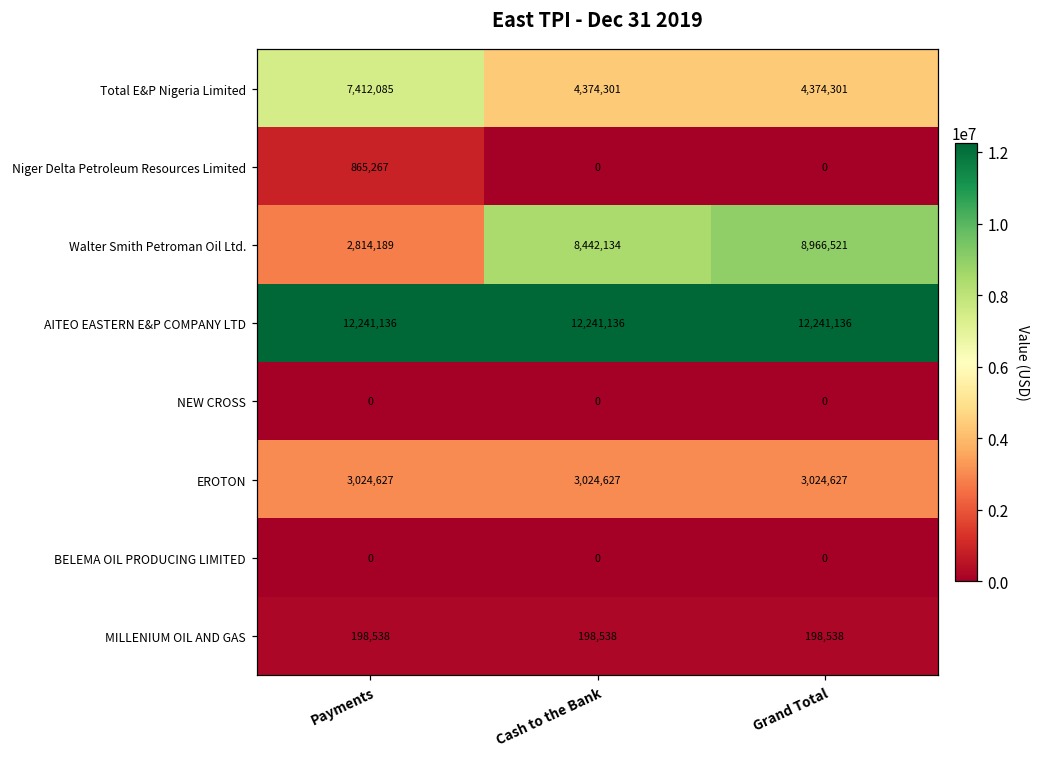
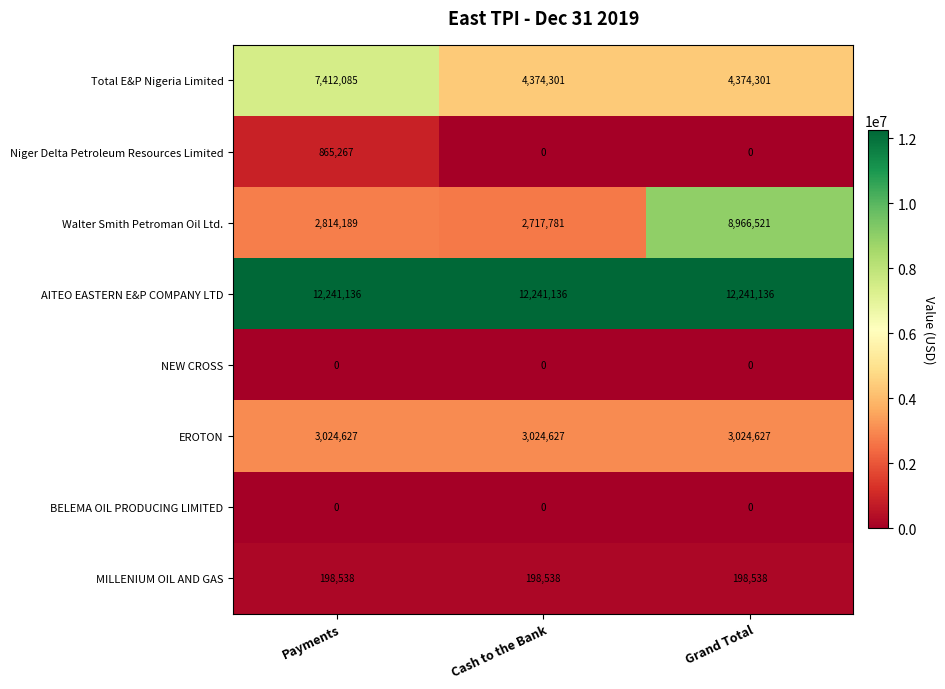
  {
    "Total E&P Nigeria Limited": {
      "Payments": "7,412,085",
      "Cash to the Bank": "4,374,301",
      "Grand Total": "4,374,301"
    },
    "Niger Delta Petroleum Resources Limited": {
      "Payments": "865,267",
      "Cash to the Bank": "0",
      "Grand Total": "0"
    },
    "Walter Smith Petroman Oil Ltd.": {
      "Payments": "2,814,189",
-     "Cash to the Bank": "8,442,134",
+     "Cash to the Bank": "2,717,781",
      "Grand Total": "8,966,521"
    },
    "AITEO EASTERN E&P COMPANY LTD": {
      "Payments": "12,241,136",
      "Cash to the Bank": "12,241,136",
      "Grand Total": "12,241,136"
    },
    "NEW CROSS": {
      "Payments": "0",
      "Cash to the Bank": "0",
      "Grand Total": "0"
    },
    "EROTON": {
      "Payments": "3,024,627",
      "Cash to the Bank": "3,024,627",
      "Grand Total": "3,024,627"
    },
    "BELEMA OIL PRODUCING LIMITED": {
      "Payments": "0",
      "Cash to the Bank": "0",
      "Grand Total": "0"
    },
    "MILLENIUM OIL AND GAS": {
      "Payments": "198,538",
      "Cash to the Bank": "198,538",
      "Grand Total": "198,538"
    }
  }
